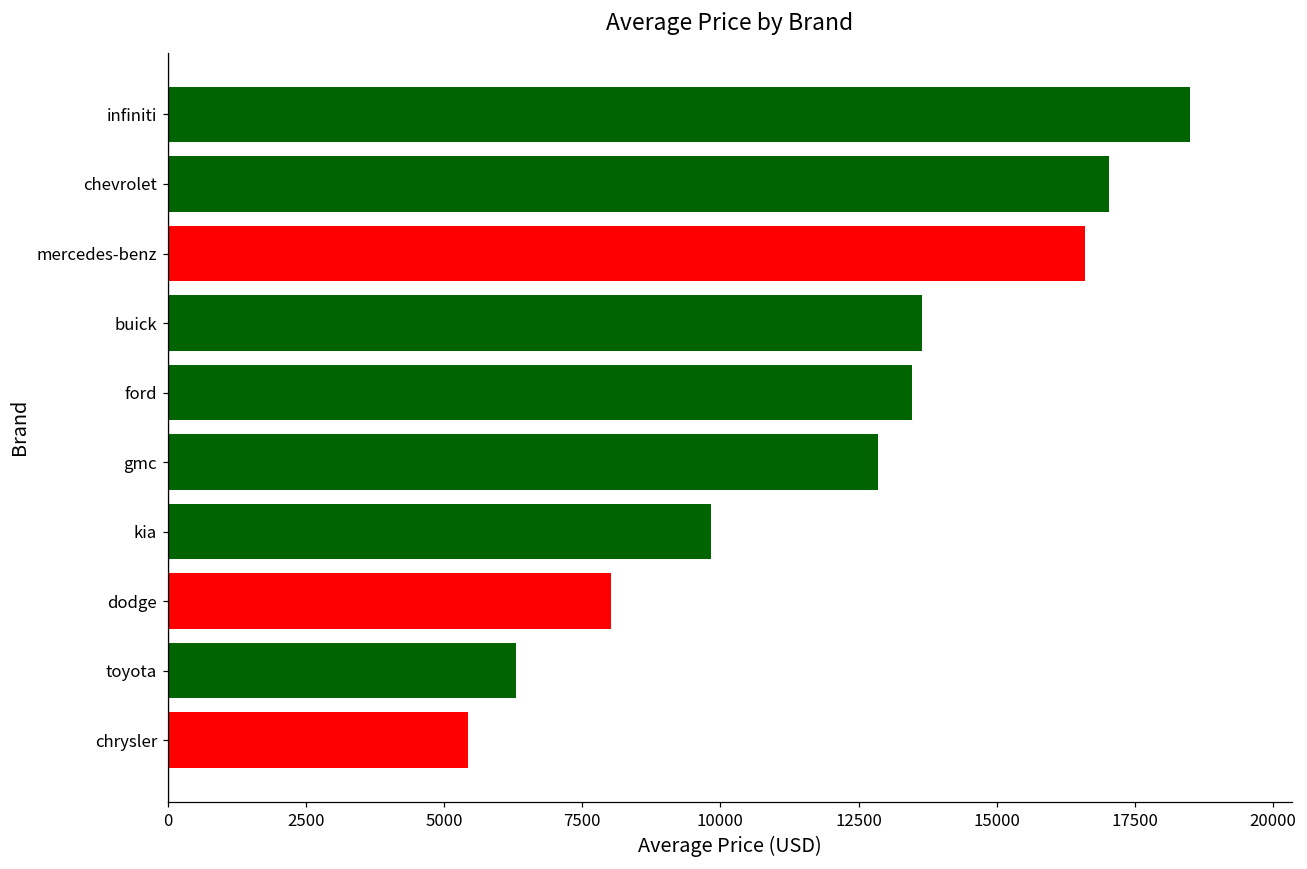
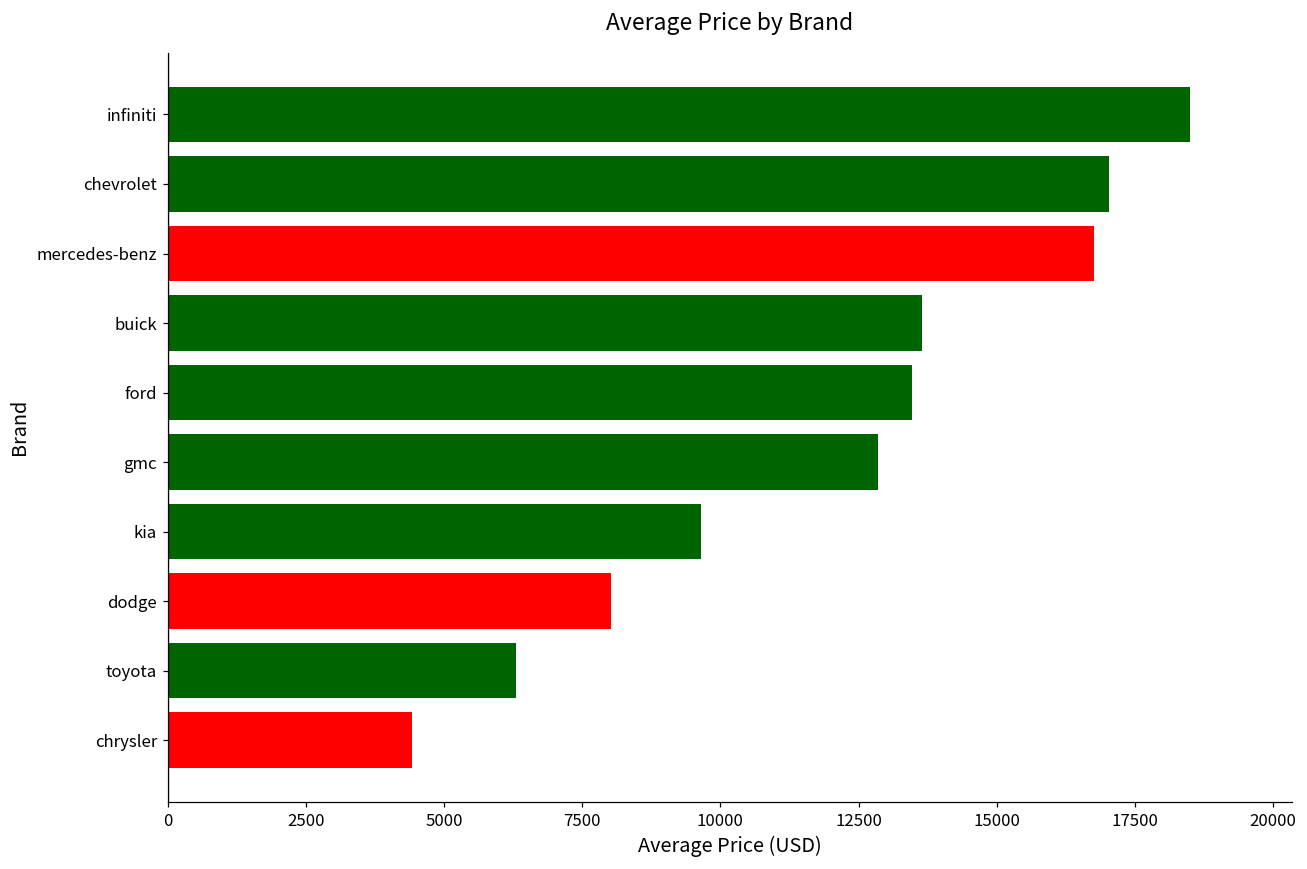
  {
    "infiniti": 18500,
    "chevrolet": 17000,
-   "mercedes-benz": 16600,
+   "mercedes-benz": 16800,
    "buick": 13700,
    "ford": 13500,
    "gmc": 12900,
-   "kia": 9800,
+   "kia": 9700,
    "dodge": 8000,
    "toyota": 6300,
-   "chrysler": 5400
+   "chrysler": 4400
  }
